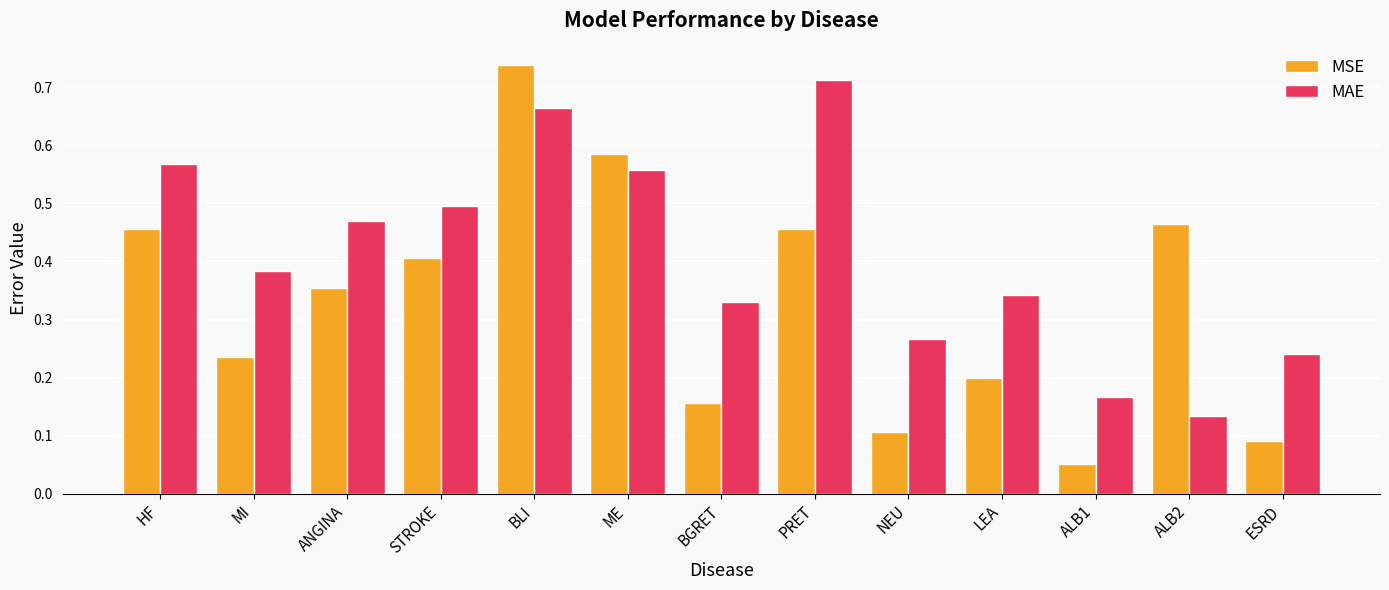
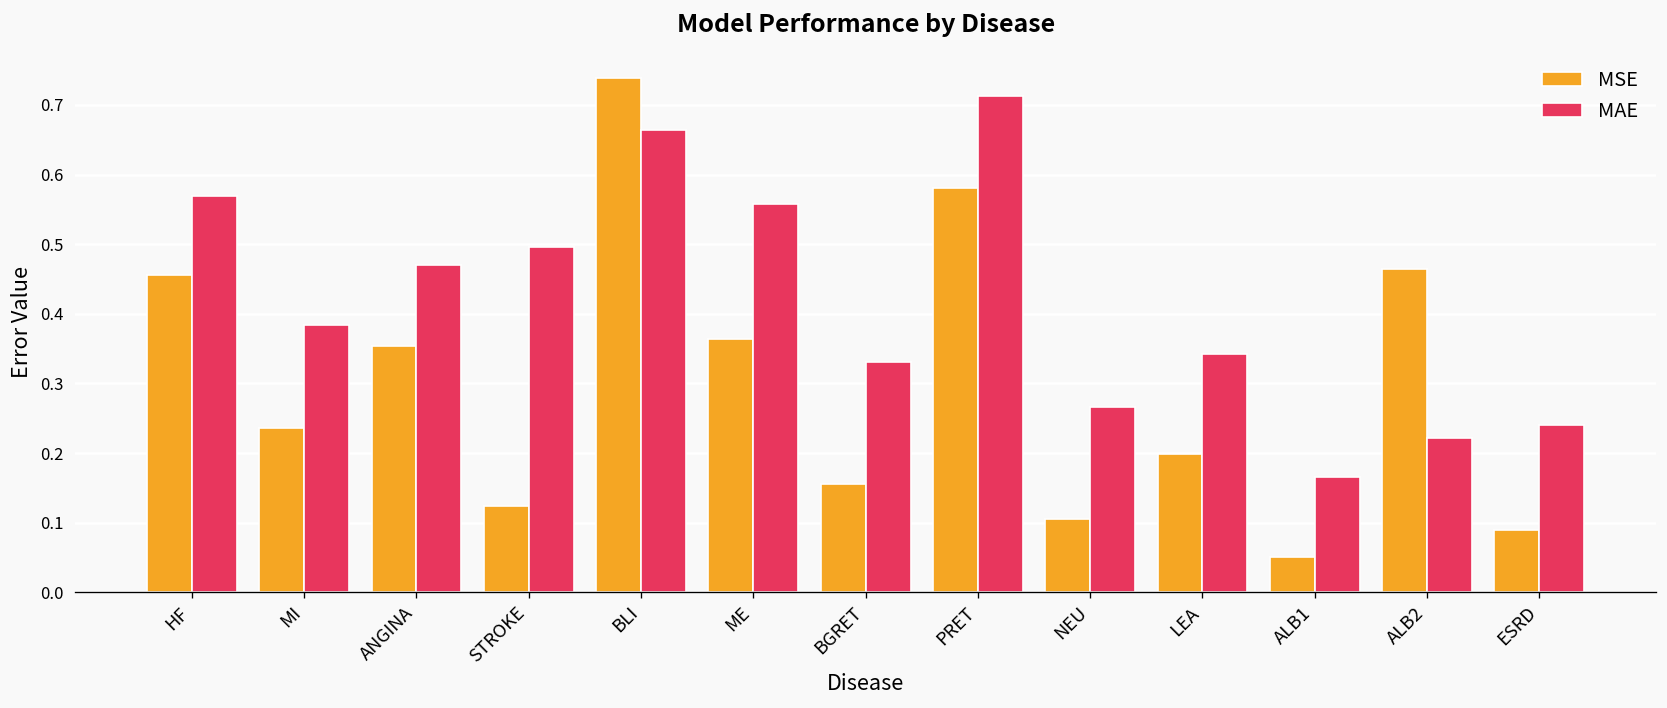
  {
    "MSE": {
      "HF": 0.46,
      "MI": 0.24,
      "ANGINA": 0.35,
-     "STROKE": 0.41,
+     "STROKE": 0.12,
      "BLI": 0.74,
-     "ME": 0.59,
+     "ME": 0.36,
      "BGRET": 0.16,
-     "PRET": 0.46,
+     "PRET": 0.58,
      "NEU": 0.11,
      "LEA": 0.20,
      "ALB1": 0.05,
      "ALB2": 0.46,
      "ESRD": 0.09
    },
    "MAE": {
      "HF": 0.57,
      "MI": 0.38,
      "ANGINA": 0.47,
      "STROKE": 0.50,
      "BLI": 0.66,
      "ME": 0.56,
      "BGRET": 0.33,
      "PRET": 0.71,
      "NEU": 0.27,
      "LEA": 0.34,
      "ALB1": 0.17,
-     "ALB2": 0.13,
+     "ALB2": 0.22,
      "ESRD": 0.24
    }
  }
